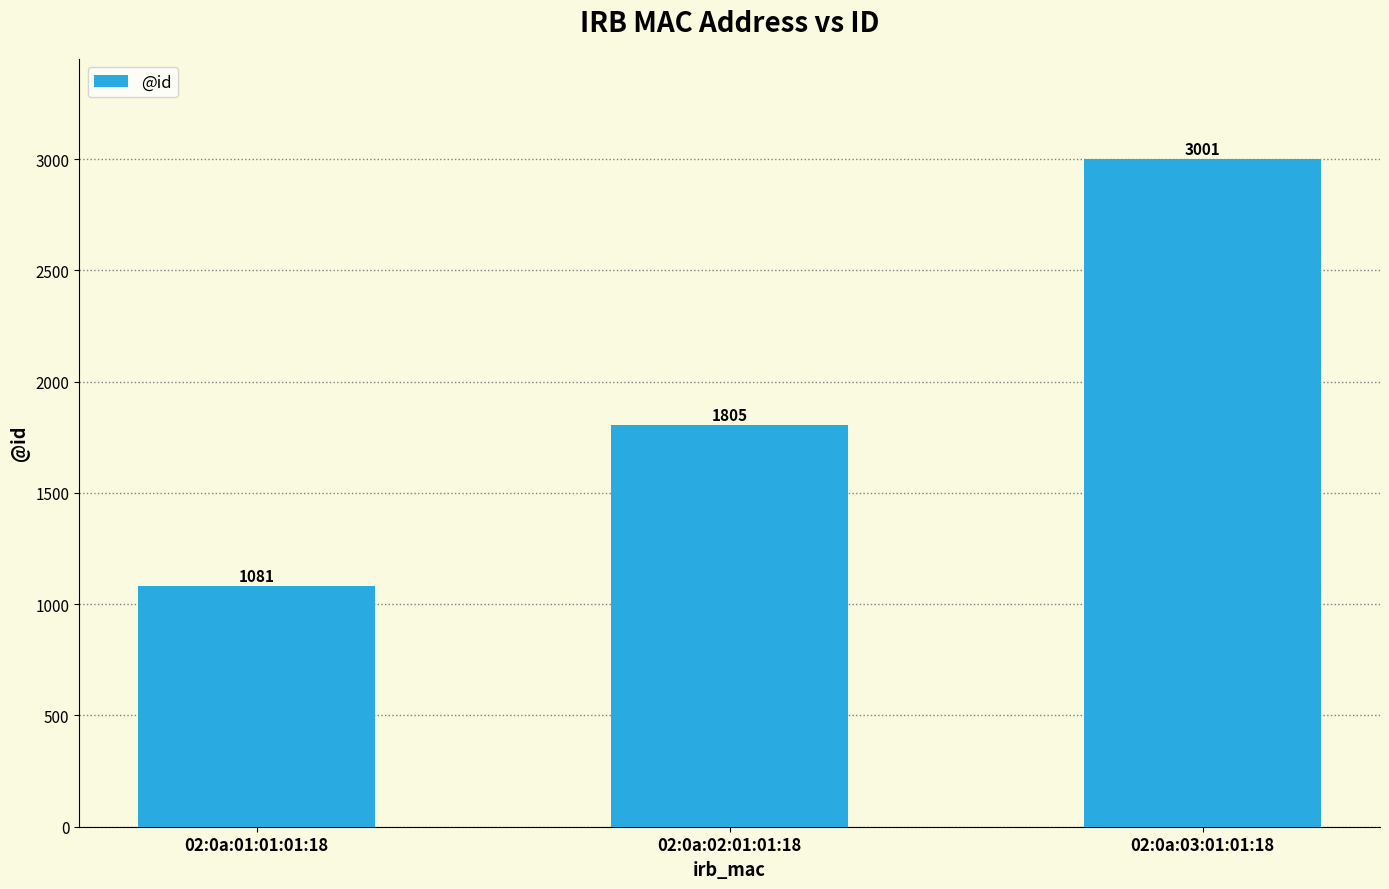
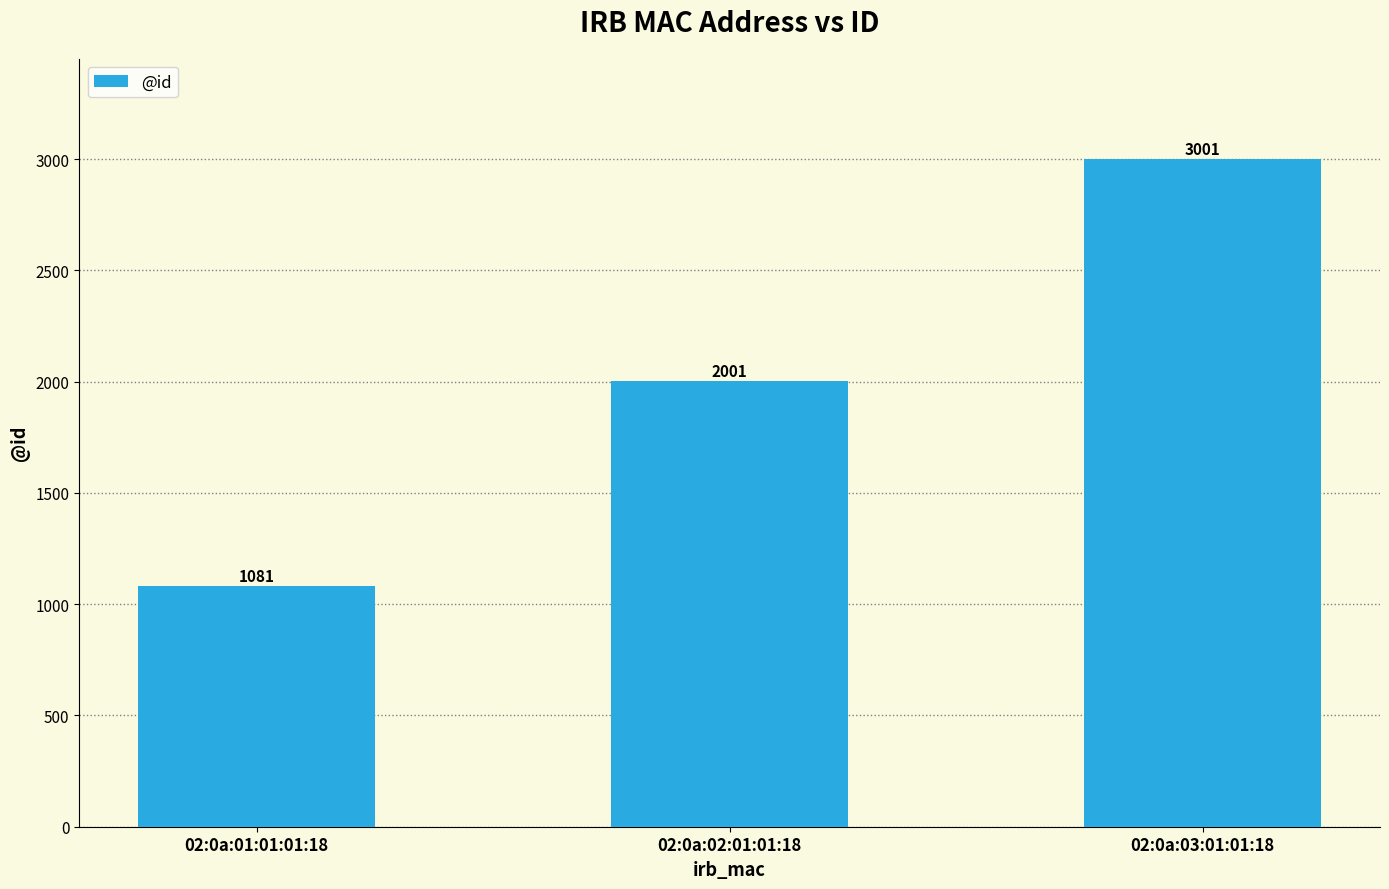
  {
    "02:0a:01:01:01:18": 1081,
-   "02:0a:02:01:01:18": 1805,
+   "02:0a:02:01:01:18": 2001,
    "02:0a:03:01:01:18": 3001
  }
